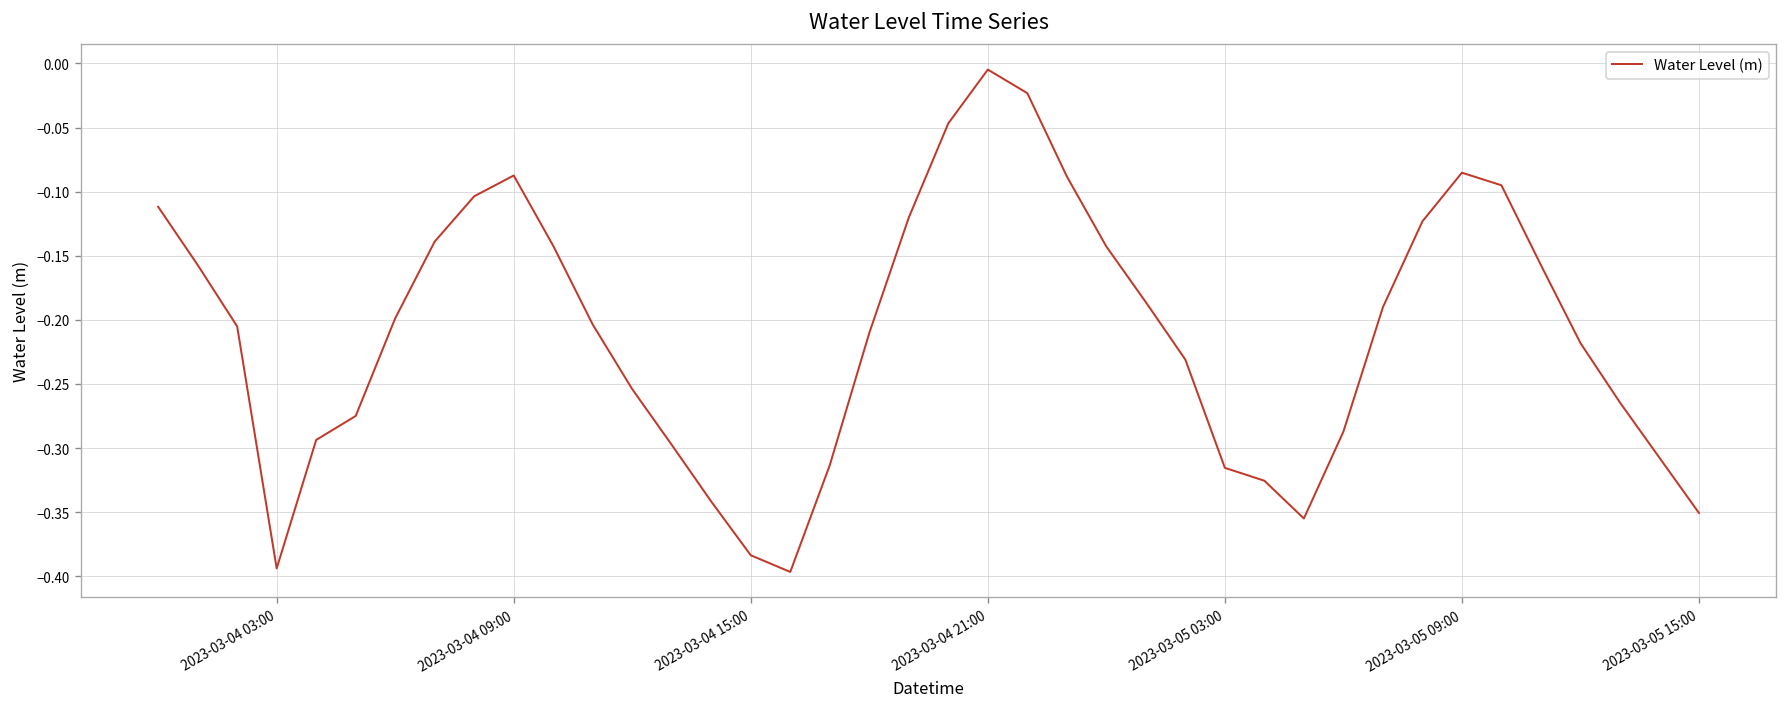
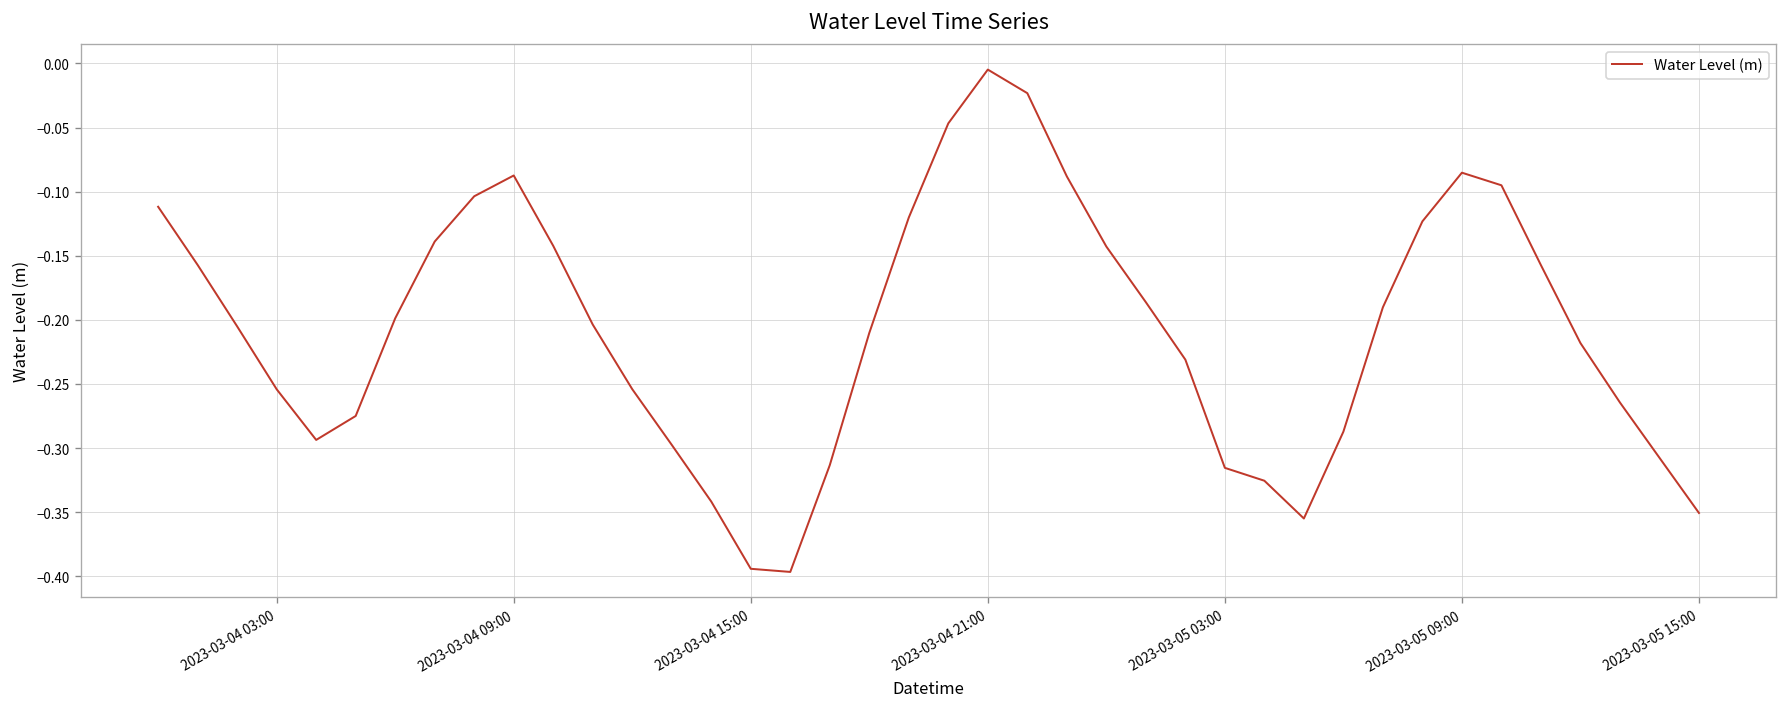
  {
-   "2023-03-04 03:00": -0.394,
+   "2023-03-04 03:00": -0.254,
    "2023-03-04 09:00": -0.087,
-   "2023-03-04 15:00": -0.384,
+   "2023-03-04 15:00": -0.394,
    "2023-03-04 21:00": -0.005,
    "2023-03-05 03:00": -0.315,
    "2023-03-05 09:00": -0.085,
    "2023-03-05 15:00": -0.351
  }
